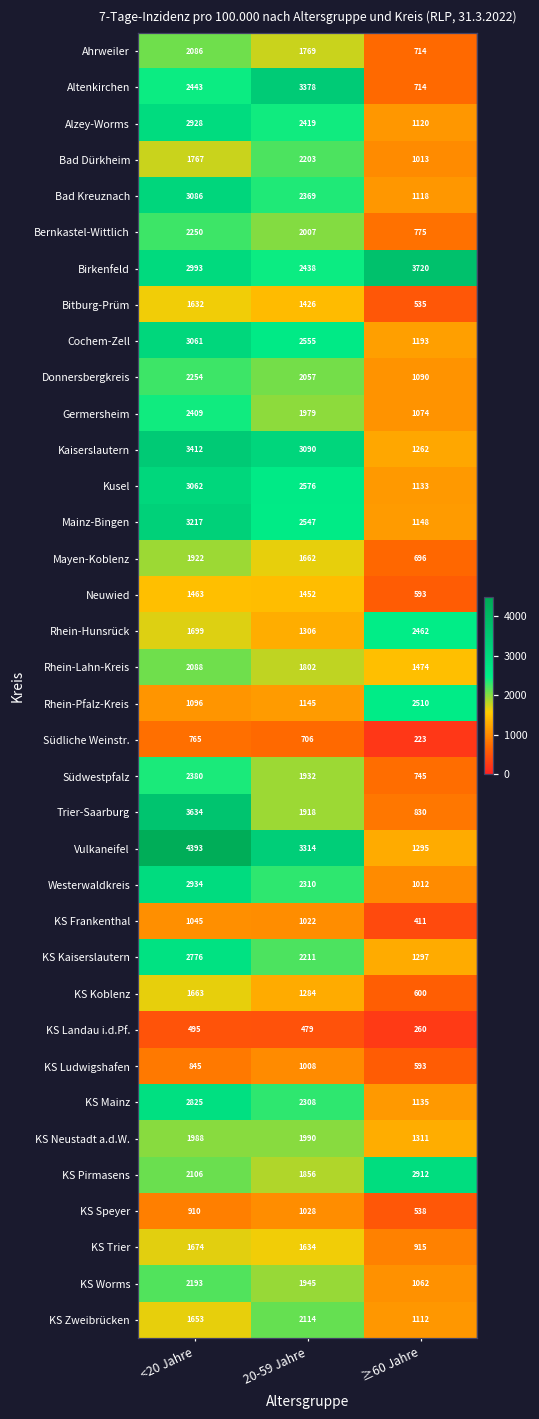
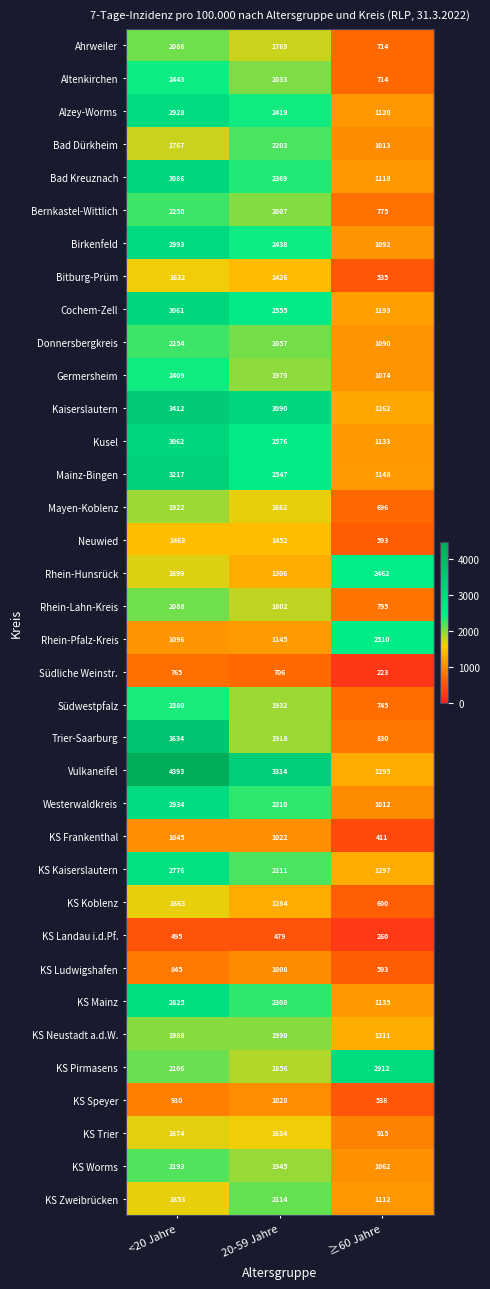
  {
    "Ahrweiler": {
      "<20 Jahre": 2086,
      "20-59 Jahre": 1769,
      "≥60 Jahre": 714
    },
    "Altenkirchen": {
      "<20 Jahre": 2443,
-     "20-59 Jahre": 3378,
+     "20-59 Jahre": 2033,
      "≥60 Jahre": 714
    },
    "Alzey-Worms": {
      "<20 Jahre": 2928,
      "20-59 Jahre": 2419,
      "≥60 Jahre": 1120
    },
    "Bad Dürkheim": {
      "<20 Jahre": 1767,
      "20-59 Jahre": 2203,
      "≥60 Jahre": 1013
    },
    "Bad Kreuznach": {
      "<20 Jahre": 3086,
      "20-59 Jahre": 2369,
      "≥60 Jahre": 1118
    },
    "Bernkastel-Wittlich": {
      "<20 Jahre": 2250,
      "20-59 Jahre": 2007,
      "≥60 Jahre": 775
    },
    "Birkenfeld": {
      "<20 Jahre": 2993,
      "20-59 Jahre": 2438,
-     "≥60 Jahre": 3720
+     "≥60 Jahre": 1092
    },
    "Bitburg-Prüm": {
      "<20 Jahre": 1632,
      "20-59 Jahre": 1426,
      "≥60 Jahre": 535
    },
    "Cochem-Zell": {
      "<20 Jahre": 3061,
      "20-59 Jahre": 2555,
      "≥60 Jahre": 1193
    },
    "Donnersbergkreis": {
      "<20 Jahre": 2254,
      "20-59 Jahre": 2057,
      "≥60 Jahre": 1090
    },
    "Germersheim": {
      "<20 Jahre": 2409,
      "20-59 Jahre": 1979,
      "≥60 Jahre": 1074
    },
    "Kaiserslautern": {
      "<20 Jahre": 3412,
      "20-59 Jahre": 3090,
      "≥60 Jahre": 1262
    },
    "Kusel": {
      "<20 Jahre": 3062,
      "20-59 Jahre": 2576,
      "≥60 Jahre": 1133
    },
    "Mainz-Bingen": {
      "<20 Jahre": 3217,
      "20-59 Jahre": 2547,
      "≥60 Jahre": 1148
    },
    "Mayen-Koblenz": {
      "<20 Jahre": 1922,
      "20-59 Jahre": 1662,
      "≥60 Jahre": 696
    },
    "Neuwied": {
      "<20 Jahre": 1463,
      "20-59 Jahre": 1452,
      "≥60 Jahre": 593
    },
    "Rhein-Hunsrück": {
      "<20 Jahre": 1699,
      "20-59 Jahre": 1306,
      "≥60 Jahre": 2462
    },
    "Rhein-Lahn-Kreis": {
      "<20 Jahre": 2088,
      "20-59 Jahre": 1802,
-     "≥60 Jahre": 1474
+     "≥60 Jahre": 795
    },
    "Rhein-Pfalz-Kreis": {
      "<20 Jahre": 1096,
      "20-59 Jahre": 1145,
      "≥60 Jahre": 2510
    },
    "Südliche Weinstr.": {
      "<20 Jahre": 765,
      "20-59 Jahre": 706,
      "≥60 Jahre": 223
    },
    "Südwestpfalz": {
      "<20 Jahre": 2380,
      "20-59 Jahre": 1932,
      "≥60 Jahre": 745
    },
    "Trier-Saarburg": {
      "<20 Jahre": 3634,
      "20-59 Jahre": 1918,
      "≥60 Jahre": 830
    },
    "Vulkaneifel": {
      "<20 Jahre": 4393,
      "20-59 Jahre": 3314,
      "≥60 Jahre": 1295
    },
    "Westerwaldkreis": {
      "<20 Jahre": 2934,
      "20-59 Jahre": 2310,
      "≥60 Jahre": 1012
    },
    "KS Frankenthal": {
      "<20 Jahre": 1045,
      "20-59 Jahre": 1022,
      "≥60 Jahre": 411
    },
    "KS Kaiserslautern": {
      "<20 Jahre": 2776,
      "20-59 Jahre": 2211,
      "≥60 Jahre": 1297
    },
    "KS Koblenz": {
      "<20 Jahre": 1663,
      "20-59 Jahre": 1284,
      "≥60 Jahre": 600
    },
    "KS Landau i.d.Pf.": {
      "<20 Jahre": 495,
      "20-59 Jahre": 479,
      "≥60 Jahre": 260
    },
    "KS Ludwigshafen": {
      "<20 Jahre": 845,
      "20-59 Jahre": 1008,
      "≥60 Jahre": 593
    },
    "KS Mainz": {
      "<20 Jahre": 2825,
      "20-59 Jahre": 2308,
      "≥60 Jahre": 1135
    },
    "KS Neustadt a.d.W.": {
      "<20 Jahre": 1988,
      "20-59 Jahre": 1990,
      "≥60 Jahre": 1311
    },
    "KS Pirmasens": {
      "<20 Jahre": 2106,
      "20-59 Jahre": 1856,
      "≥60 Jahre": 2912
    },
    "KS Speyer": {
      "<20 Jahre": 910,
      "20-59 Jahre": 1028,
      "≥60 Jahre": 538
    },
    "KS Trier": {
      "<20 Jahre": 1674,
      "20-59 Jahre": 1634,
      "≥60 Jahre": 915
    },
    "KS Worms": {
      "<20 Jahre": 2193,
      "20-59 Jahre": 1945,
      "≥60 Jahre": 1062
    },
    "KS Zweibrücken": {
      "<20 Jahre": 1653,
      "20-59 Jahre": 2114,
      "≥60 Jahre": 1112
    }
  }
